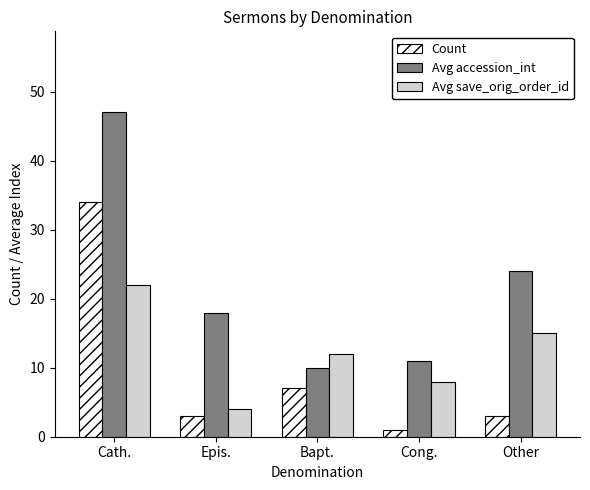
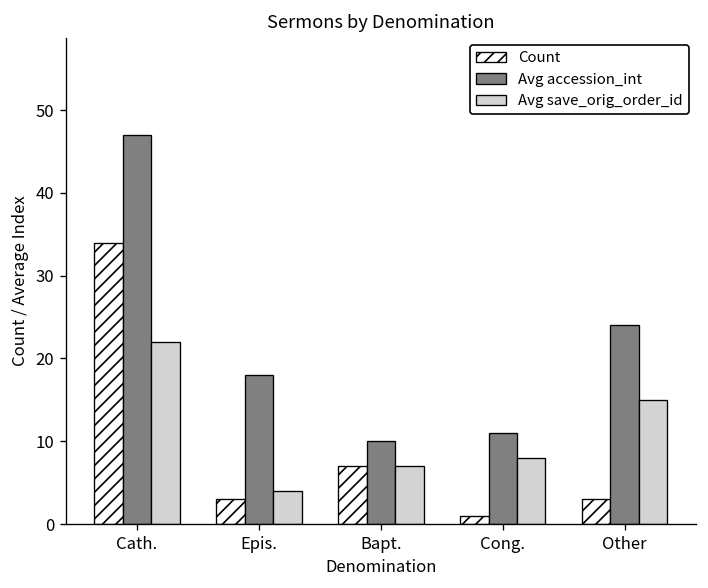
  {
    "Count": {
      "Cath.": 34,
      "Epis.": 3,
      "Bapt.": 7,
      "Cong.": 1,
      "Other": 3
    },
    "Avg accession_int": {
      "Cath.": 47,
      "Epis.": 18,
      "Bapt.": 10,
      "Cong.": 11,
      "Other": 24
    },
    "Avg save_orig_order_id": {
      "Cath.": 22,
      "Epis.": 4,
-     "Bapt.": 12,
+     "Bapt.": 7,
      "Cong.": 8,
      "Other": 15
    }
  }
